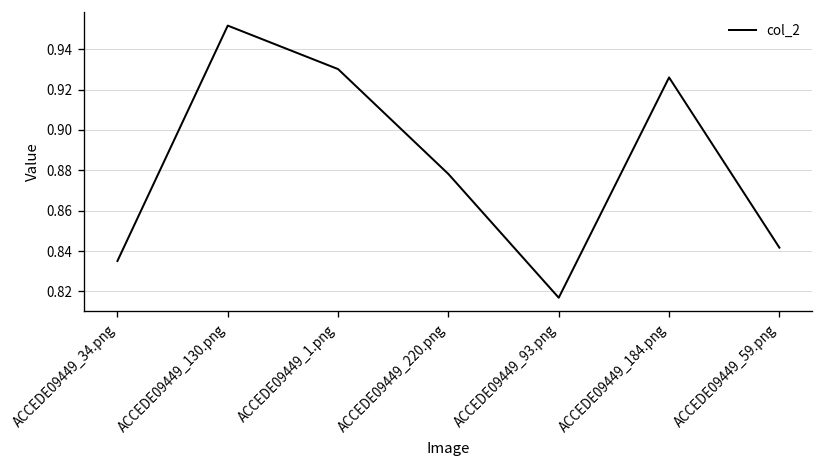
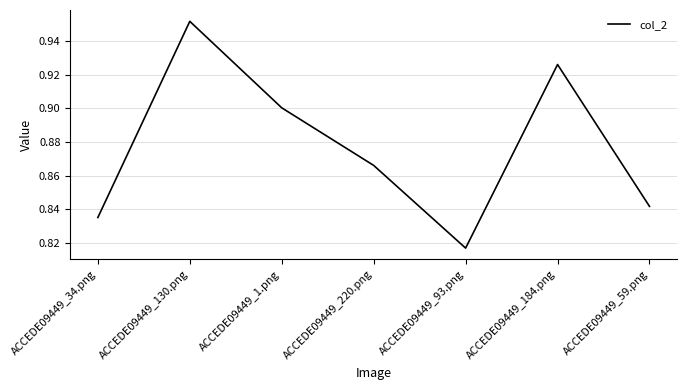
  {
    "ACCEDE09449_34.png": 0.835,
    "ACCEDE09449_130.png": 0.952,
-   "ACCEDE09449_1.png": 0.930,
-   "ACCEDE09449_220.png": 0.878,
+   "ACCEDE09449_1.png": 0.900,
+   "ACCEDE09449_220.png": 0.866,
    "ACCEDE09449_93.png": 0.817,
    "ACCEDE09449_184.png": 0.926,
    "ACCEDE09449_59.png": 0.842
  }
